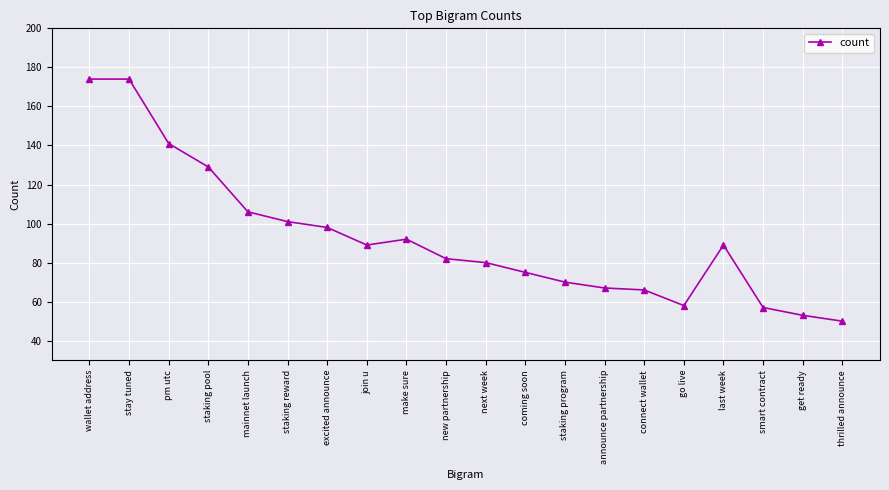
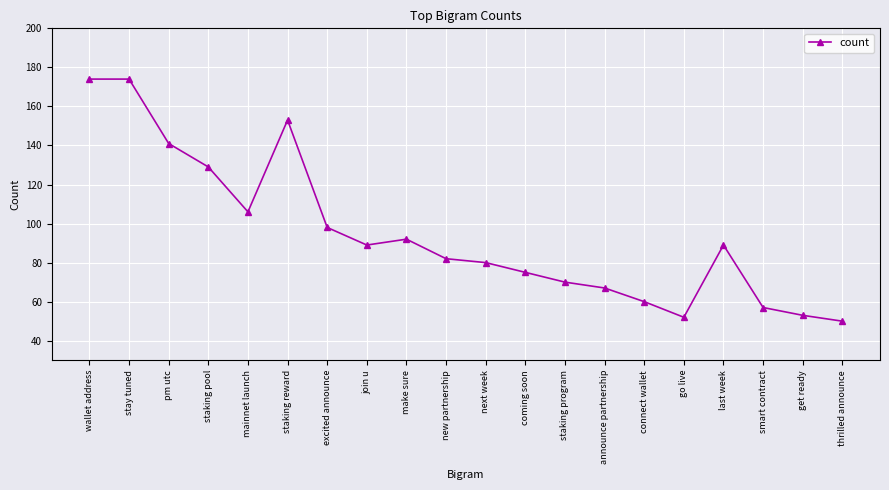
  {
    "wallet address": 174,
    "stay tuned": 174,
    "pm utc": 141,
    "staking pool": 129,
    "mainnet launch": 106,
-   "staking reward": 101,
+   "staking reward": 153,
    "excited announce": 98,
    "join u": 89,
    "make sure": 92,
    "new partnership": 82,
    "next week": 80,
    "coming soon": 75,
    "staking program": 70,
    "announce partnership": 67,
-   "connect wallet": 66,
-   "go live": 58,
+   "connect wallet": 60,
+   "go live": 52,
    "last week": 89,
    "smart contract": 57,
    "get ready": 53,
    "thrilled announce": 50
  }
